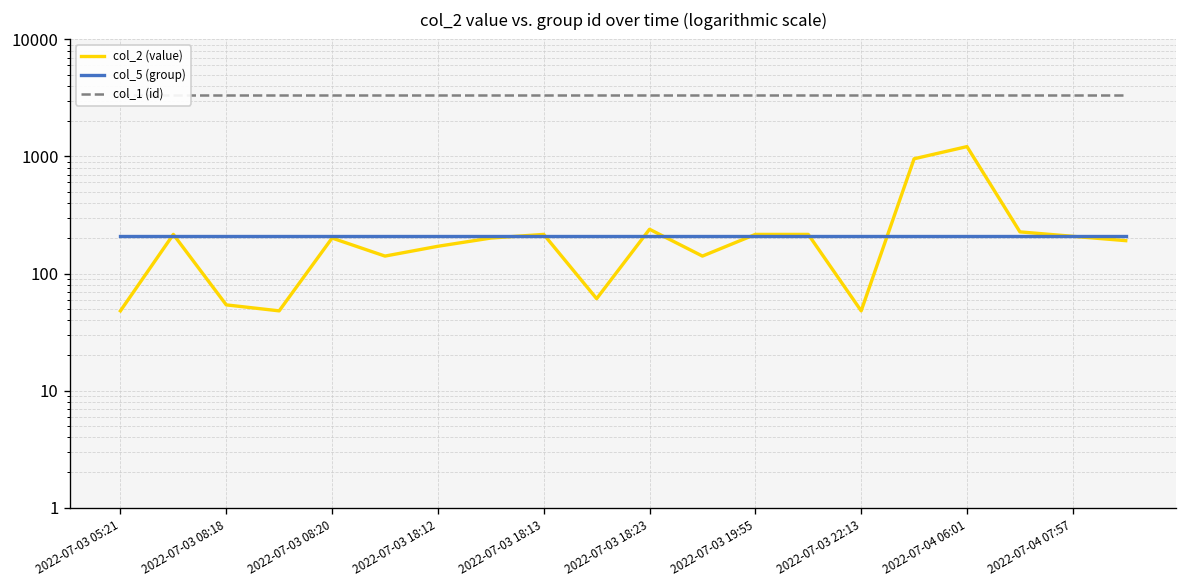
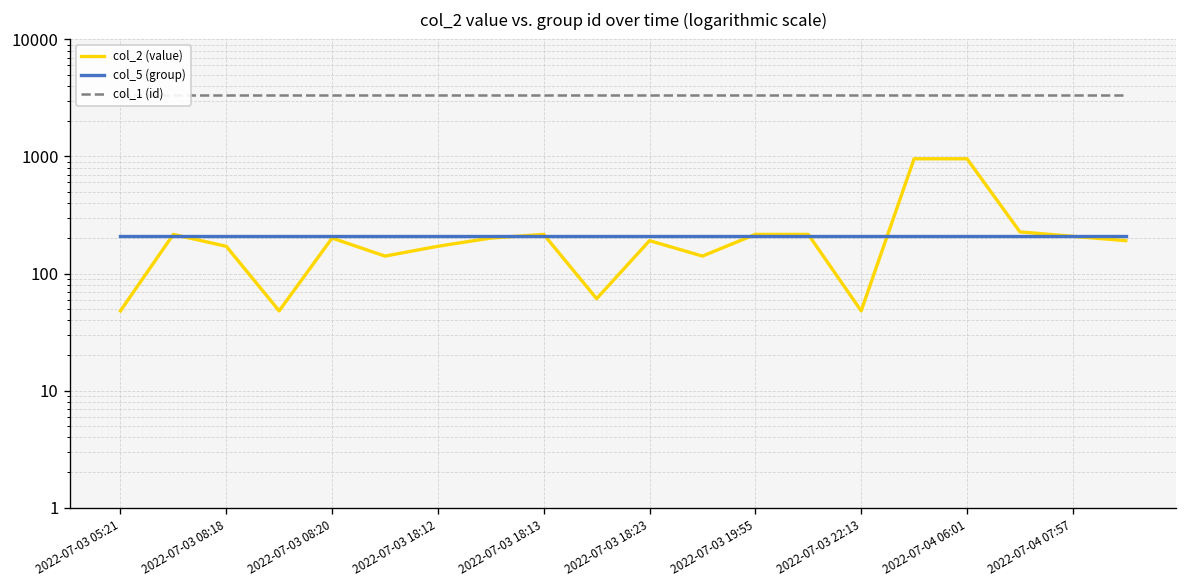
  {
    "col_2 (value)": {
      "2022-07-03 05:21": 50,
-     "2022-07-03 08:18": 50,
-     "2022-07-03 18:23": 240,
+     "2022-07-03 08:18": 170,
+     "2022-07-03 18:23": 190,
      "2022-07-03 22:13": 50,
-     "2022-07-04 06:01": 1200
+     "2022-07-04 06:01": 1000
    },
    "col_5 (group)": {
      "2022-07-03 05:21": 210,
      "2022-07-03 08:18": 210,
      "2022-07-03 18:23": 210,
      "2022-07-03 22:13": 210,
      "2022-07-04 06:01": 210
    },
    "col_1 (id)": {
      "2022-07-03 08:18": 3400,
      "2022-07-03 08:20": 3400,
      "2022-07-03 18:13": 3400,
      "2022-07-03 18:23": 3400,
      "2022-07-03 19:55": 3400,
      "2022-07-03 22:13": 3400,
      "2022-07-04 06:01": 3400,
      "2022-07-04 07:57": 3400
    }
  }
